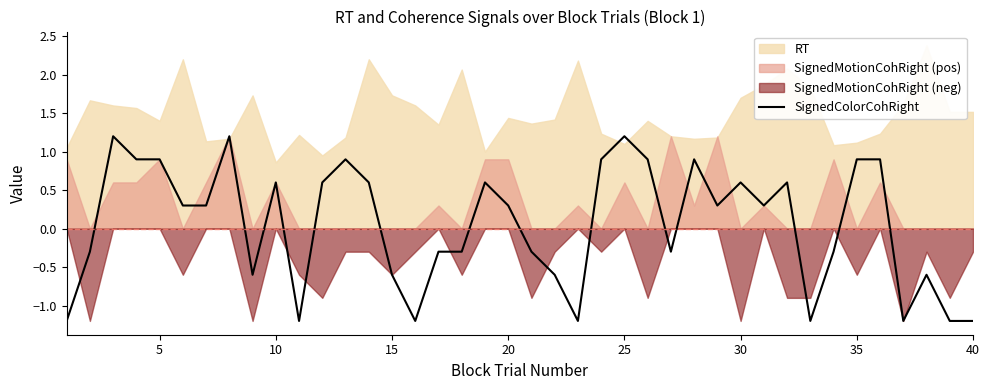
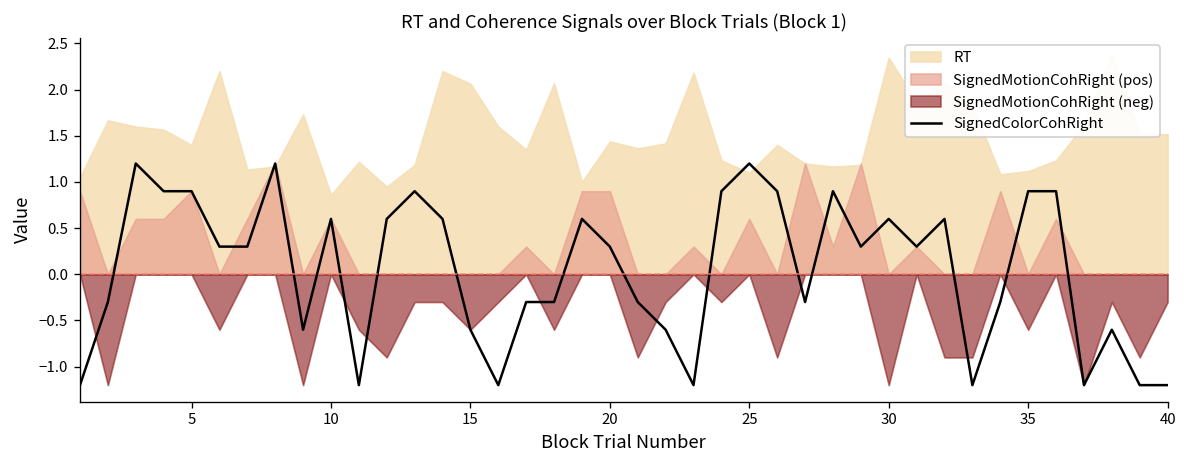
  {
    "RT": {
      "5": 1.4,
      "10": 0.9,
-     "15": 1.7,
+     "15": 2.1,
      "20": 1.4,
      "25": 1.1,
-     "30": 1.7,
+     "30": 2.3,
      "35": 1.1,
      "40": 1.5
    },
    "SignedColorCohRight": {
      "15": -0.6,
      "20": 0.3,
      "25": 1.2,
      "30": 0.6,
      "35": 0.9,
      "40": -1.2
    },
    "SignedMotionCohRight (pos)": {
      "20": 0.9,
      "25": 0.6
    },
    "SignedMotionCohRight (neg)": {
      "5": 0.0,
      "10": 0.0,
      "20": 0.0,
      "25": 0.0
    }
  }
